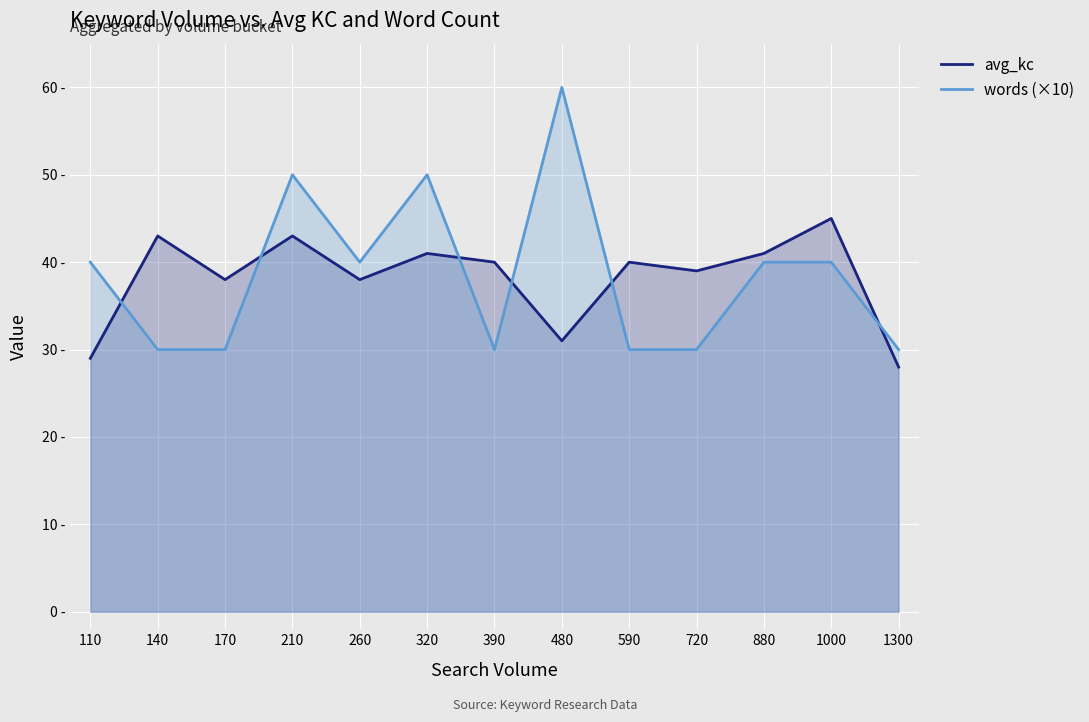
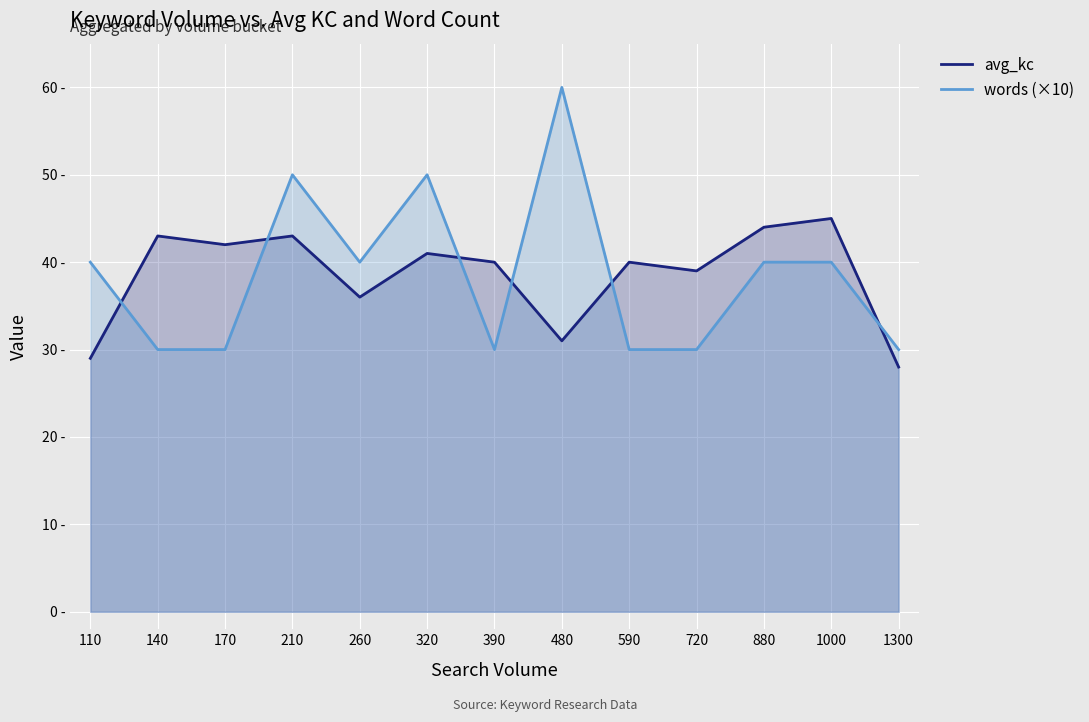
  {
    "avg_kc": {
      "110": "29 -",
      "140": "43 -",
-     "170": "38 -",
+     "170": "42 -",
      "210": "43 -",
-     "260": "38 -",
+     "260": "36 -",
      "320": "41 -",
      "390": "40 -",
      "480": "31 -",
      "590": "40 -",
      "720": "39 -",
-     "880": "41 -",
+     "880": "44 -",
      "1000": "45 -",
      "1300": "28 -"
    },
    "words (×10)": {
      "110": "40 -",
      "140": "30 -",
      "170": "30 -",
      "210": "50 -",
      "260": "40 -",
      "320": "50 -",
      "390": "30 -",
      "480": "60 -",
      "590": "30 -",
      "720": "30 -",
      "880": "40 -",
      "1000": "40 -",
      "1300": "30 -"
    }
  }
